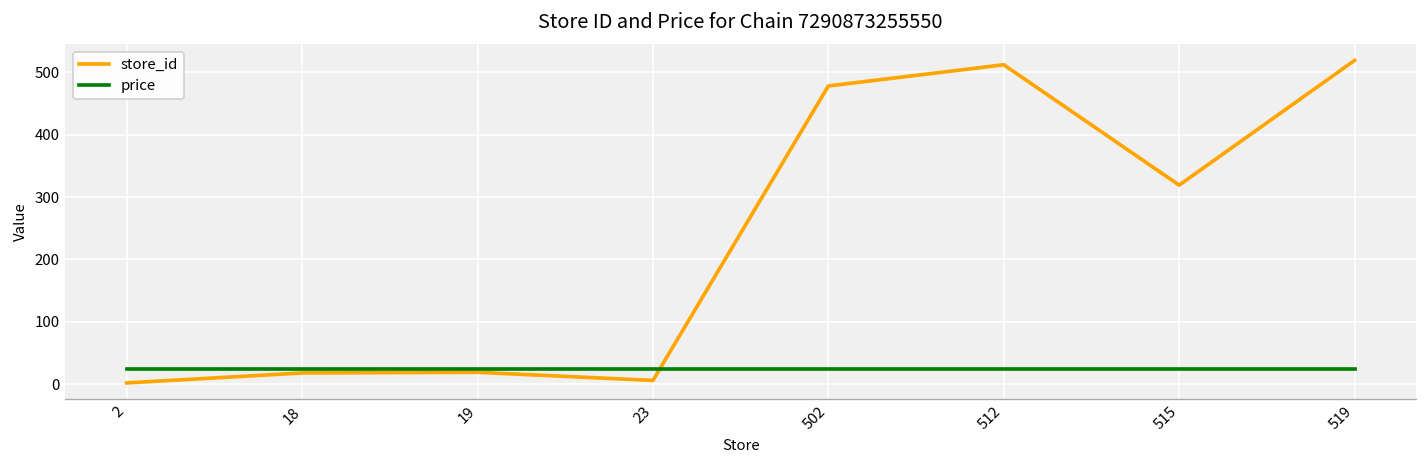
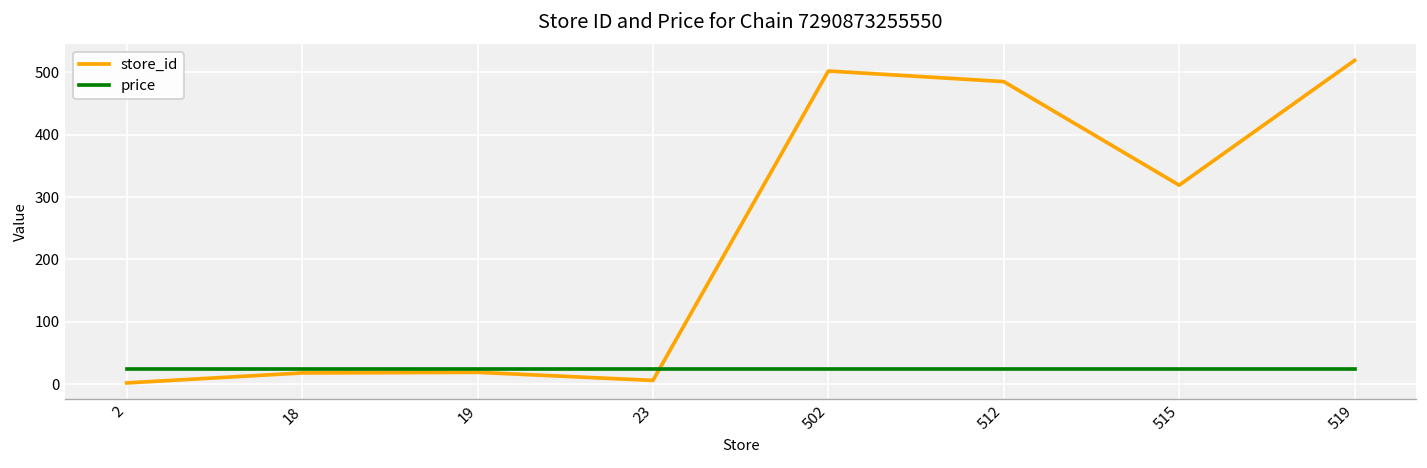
  {
    "store_id": {
      "2": 0,
      "18": 20,
      "19": 20,
      "23": 10,
-     "502": 480,
-     "512": 510,
+     "502": 500,
+     "512": 490,
      "515": 320,
      "519": 520
    },
    "price": {
      "2": 20,
      "18": 20,
      "19": 20,
      "23": 20,
      "502": 20,
      "512": 20,
      "515": 20,
      "519": 20
    }
  }
